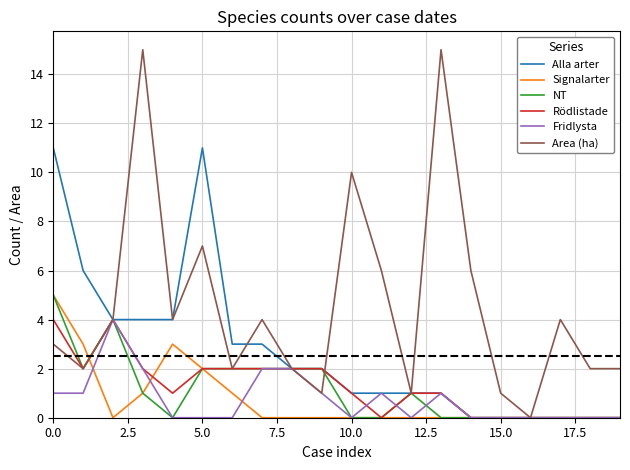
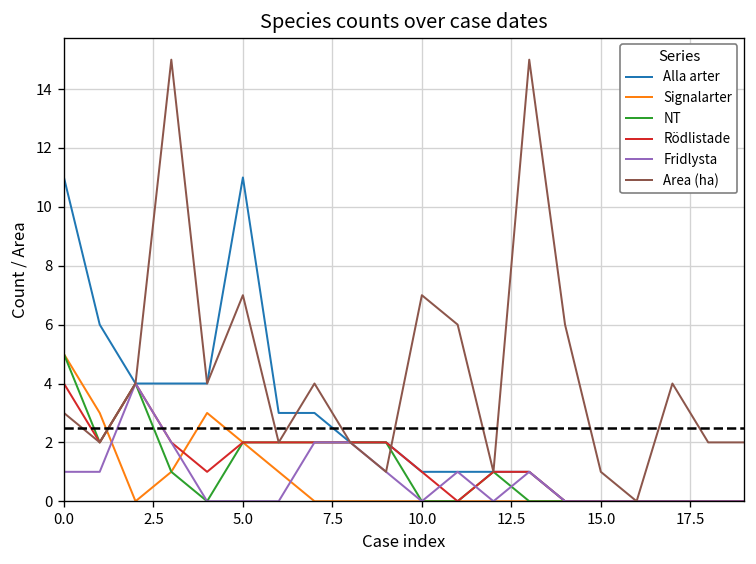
  {
    "Alla arter": {
      "0.0": 11,
      "5.0": 11
    },
    "Rödlistade": {
      "0.0": 4
    },
    "Fridlysta": {
      "0.0": 1,
      "5.0": 0
    },
    "Area (ha)": {
      "0.0": 3,
      "5.0": 7,
-     "10.0": 10,
+     "10.0": 7,
      "15.0": 1
    }
  }
